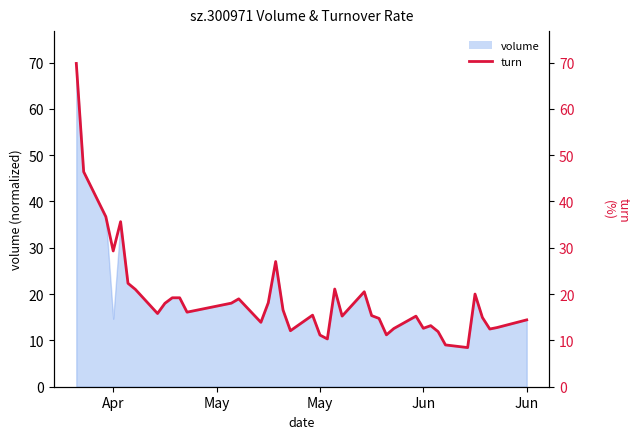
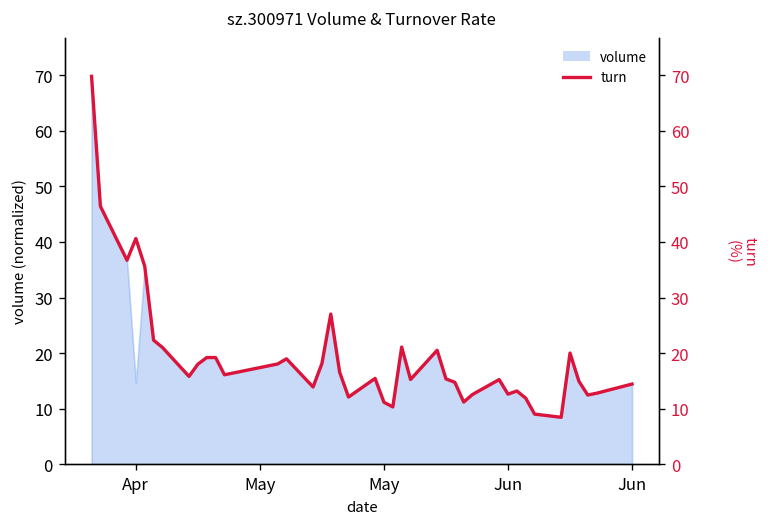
  {
    "volume": {
      "Apr": 15,
      "May": 11
    },
    "turn": {
-     "Apr": 29,
+     "Apr": 41,
      "May": 11
    }
  }
